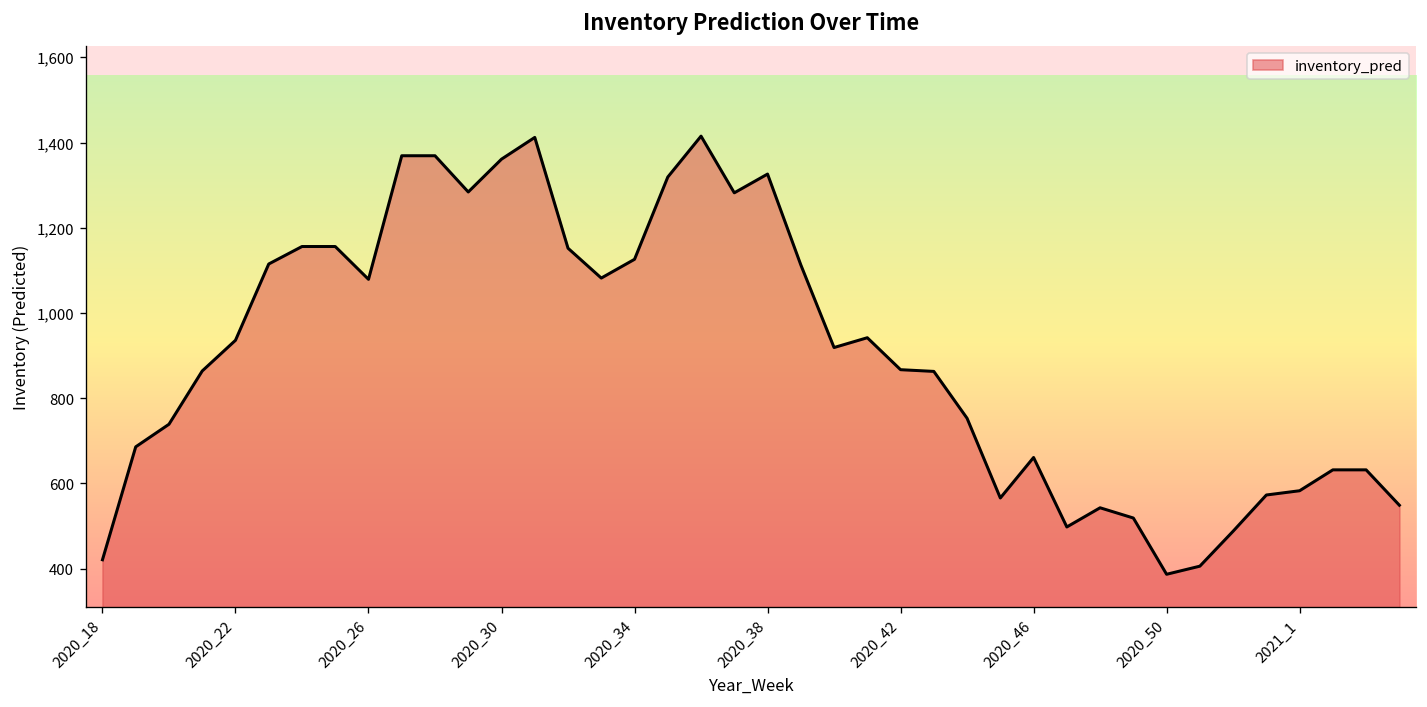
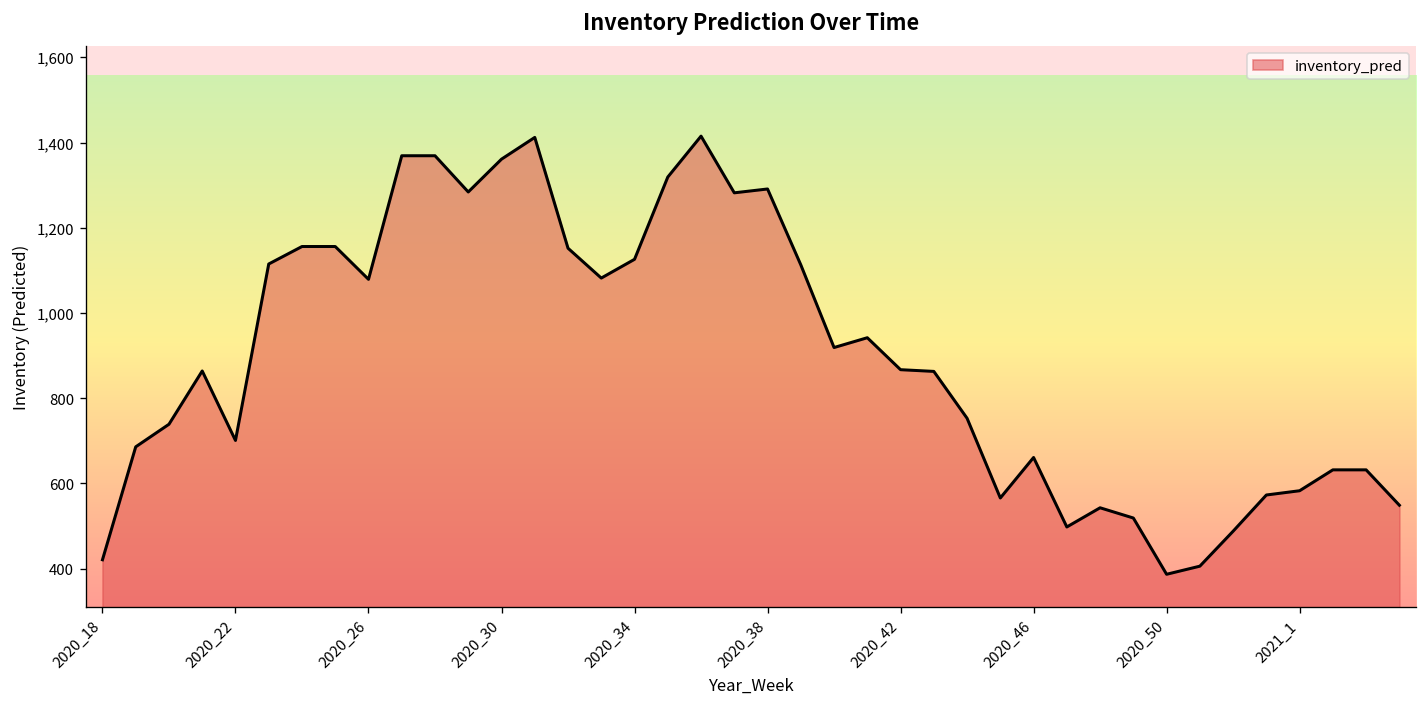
  {
    "2020_18": "420",
-   "2020_22": "940",
+   "2020_22": "700",
    "2020_26": "1,080",
    "2020_30": "1,360",
    "2020_34": "1,130",
-   "2020_38": "1,330",
+   "2020_38": "1,290",
    "2020_42": "870",
    "2020_46": "660",
    "2020_50": "390",
    "2021_1": "580"
  }
